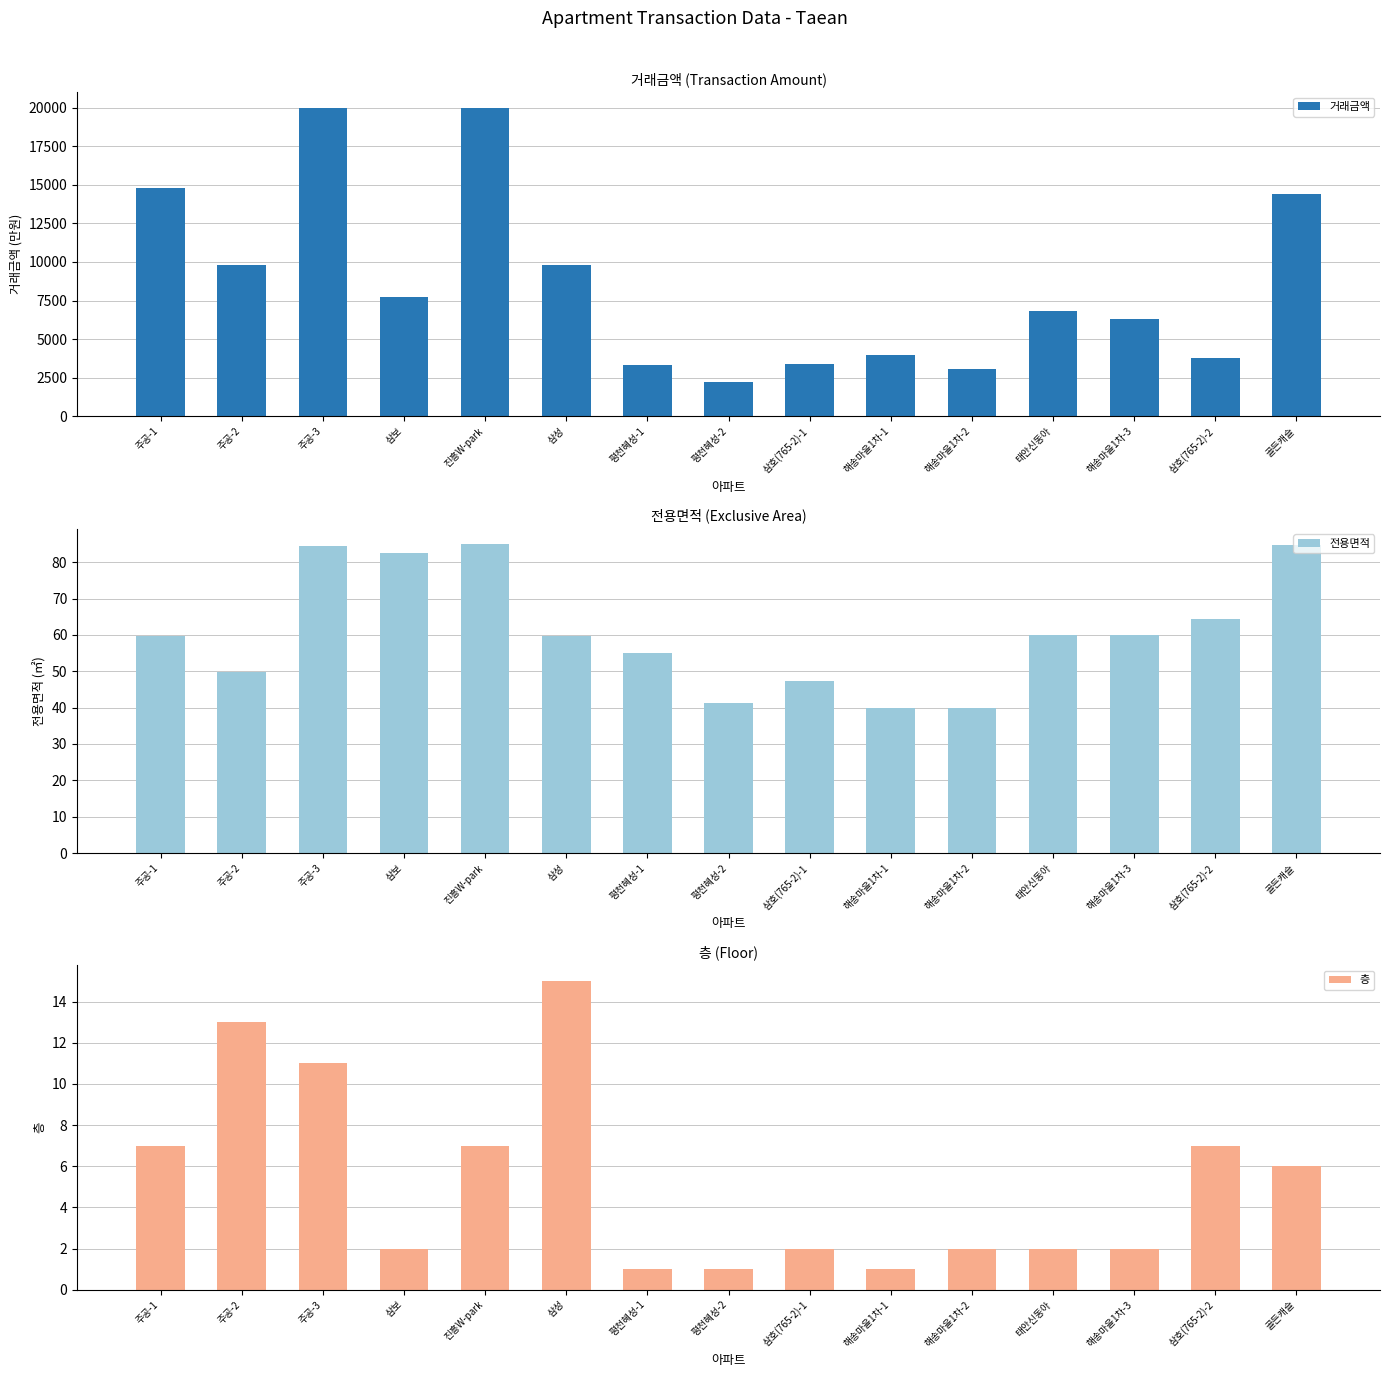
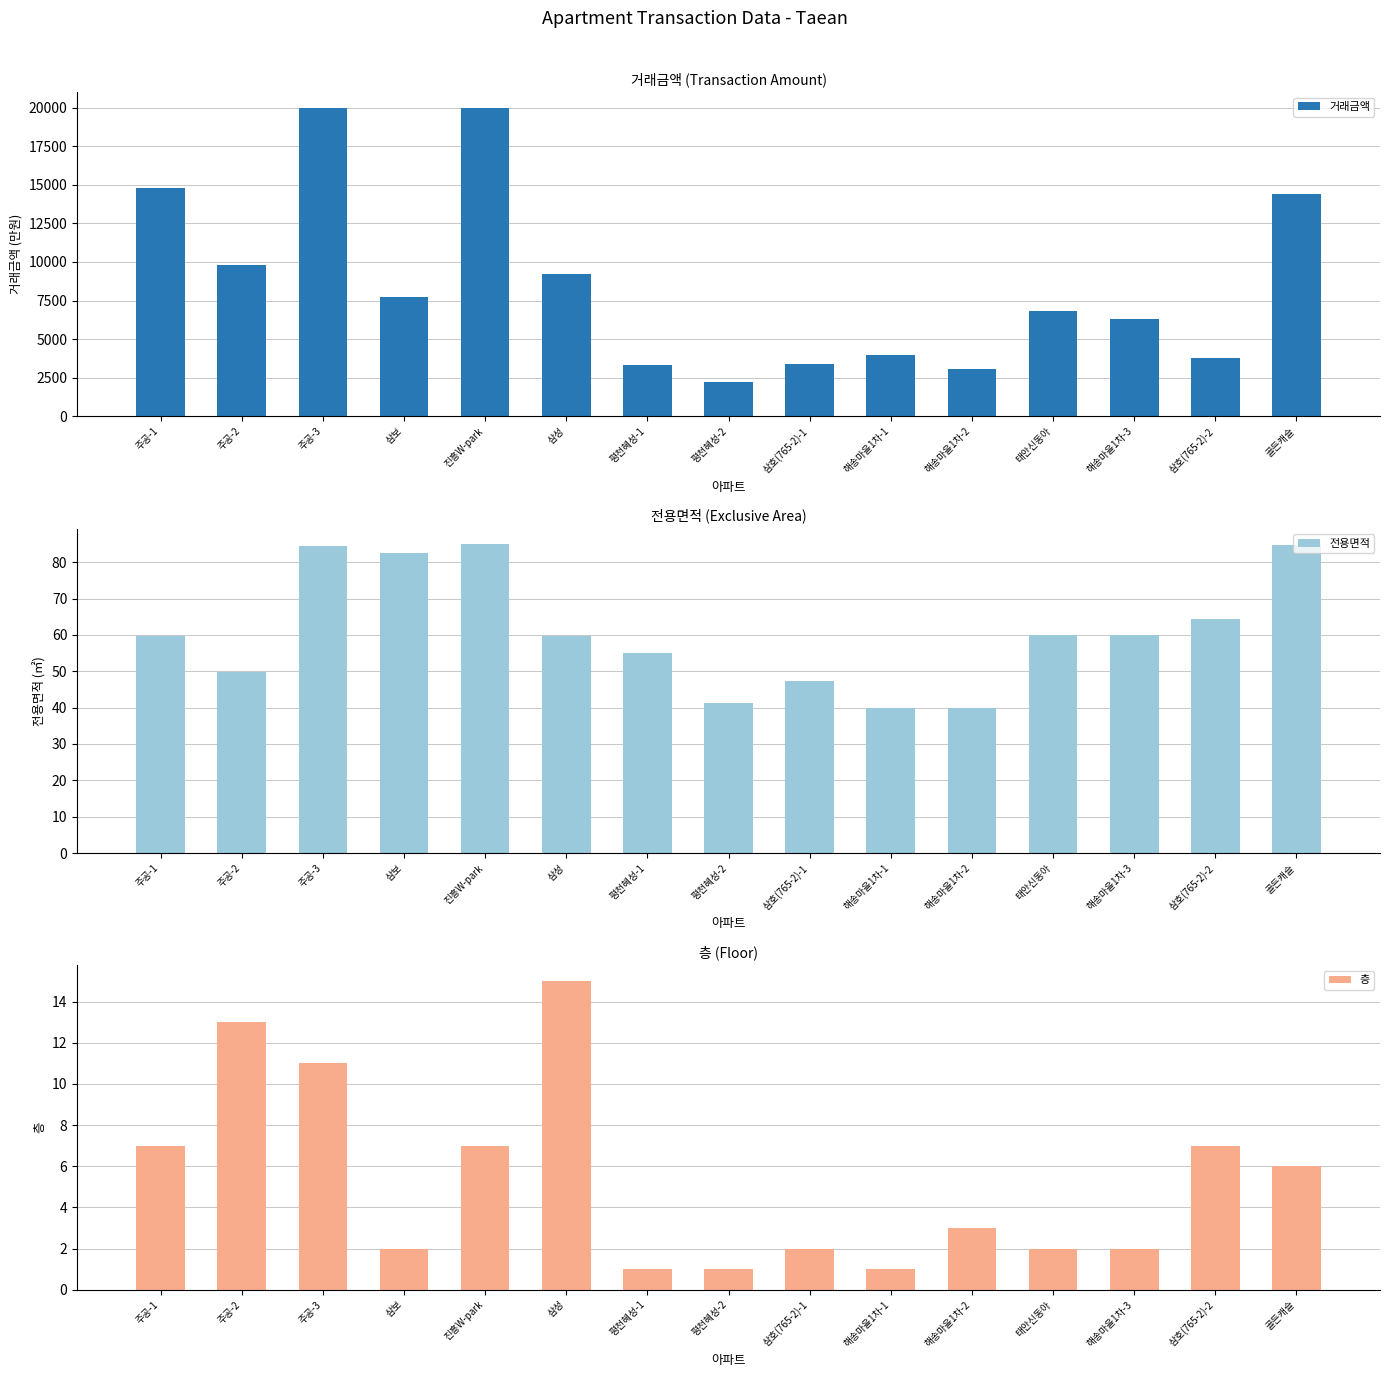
  {
    "거래금액 (Transaction Amount)": {
      "주공-1": 14800,
      "주공-2": 9800,
      "주공-3": 20000,
      "삼보": 7700,
      "진흥W-park": 20000,
-     "삼성": 9800,
+     "삼성": 9200,
      "평천혜성-1": 3300,
      "평천혜성-2": 2200,
      "삼호(765-2)-1": 3400,
      "해송마을1차-1": 4000,
      "해송마을1차-2": 3000,
      "태안신동아": 6800,
      "해송마을1차-3": 6300,
      "삼호(765-2)-2": 3800,
      "골든캐슬": 14400
    },
    "전용면적 (Exclusive Area)": {
      "주공-1": 60,
      "주공-2": 50,
      "주공-3": 84,
      "삼보": 82,
      "진흥W-park": 85,
      "삼성": 60,
      "평천혜성-1": 55,
      "평천혜성-2": 41,
      "삼호(765-2)-1": 47,
      "해송마을1차-1": 40,
      "해송마을1차-2": 40,
      "태안신동아": 60,
      "해송마을1차-3": 60,
      "삼호(765-2)-2": 64
    },
    "층 (Floor)": {
      "주공-1": 7,
      "주공-2": 13,
      "주공-3": 11,
      "삼보": 2,
      "진흥W-park": 7,
      "삼성": 15,
      "평천혜성-1": 1,
      "평천혜성-2": 1,
      "삼호(765-2)-1": 2,
      "해송마을1차-1": 1,
-     "해송마을1차-2": 2,
+     "해송마을1차-2": 3,
      "태안신동아": 2,
      "해송마을1차-3": 2,
      "삼호(765-2)-2": 7,
      "골든캐슬": 6
    }
  }
